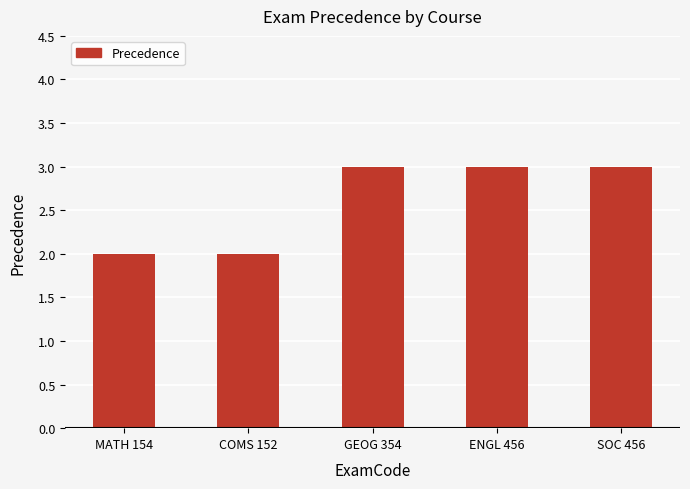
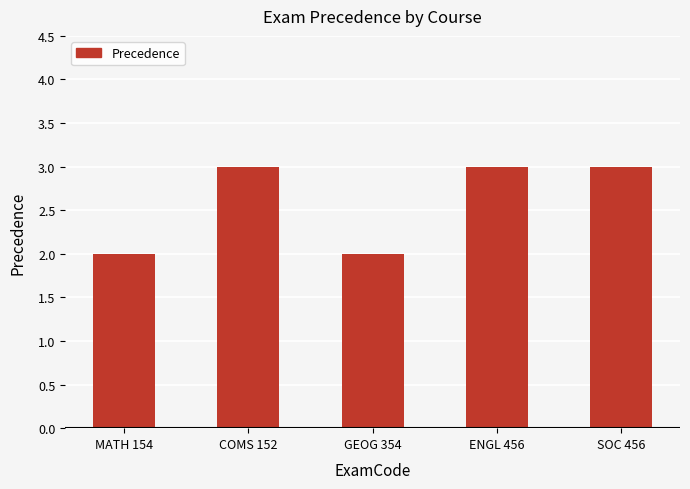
  {
    "MATH 154": 2,
-   "COMS 152": 2,
-   "GEOG 354": 3,
+   "COMS 152": 3,
+   "GEOG 354": 2,
    "ENGL 456": 3,
    "SOC 456": 3
  }
